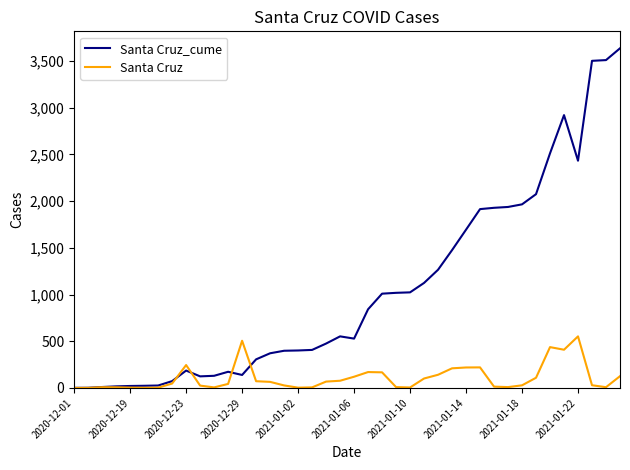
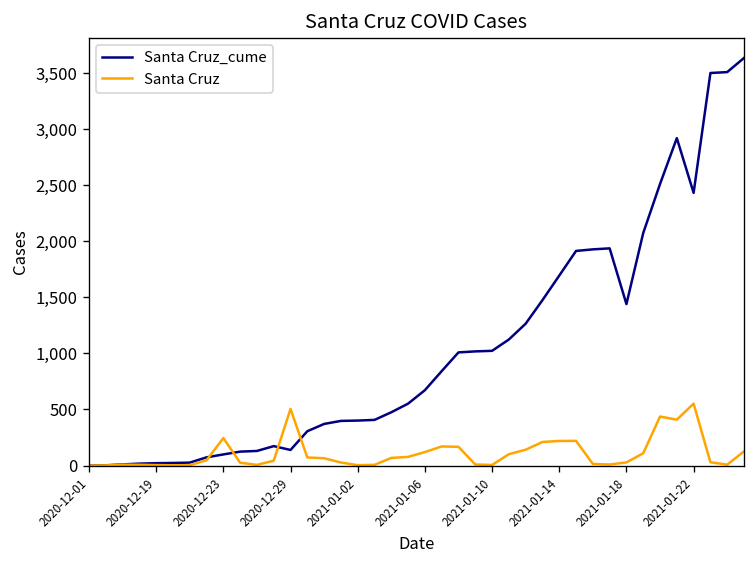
  {
    "Santa Cruz_cume": {
-     "2020-12-23": "200",
+     "2020-12-23": "100",
      "2020-12-29": "100",
      "2021-01-02": "400",
-     "2021-01-06": "500",
+     "2021-01-06": "700",
      "2021-01-10": "1,000",
      "2021-01-14": "1,700",
-     "2021-01-18": "2,000",
+     "2021-01-18": "1,400",
      "2021-01-22": "2,400"
    },
    "Santa Cruz": {
      "2020-12-23": "200",
      "2020-12-29": "500",
      "2021-01-02": "0",
      "2021-01-06": "100",
      "2021-01-10": "0",
      "2021-01-14": "200",
      "2021-01-18": "0",
      "2021-01-22": "600"
    }
  }
